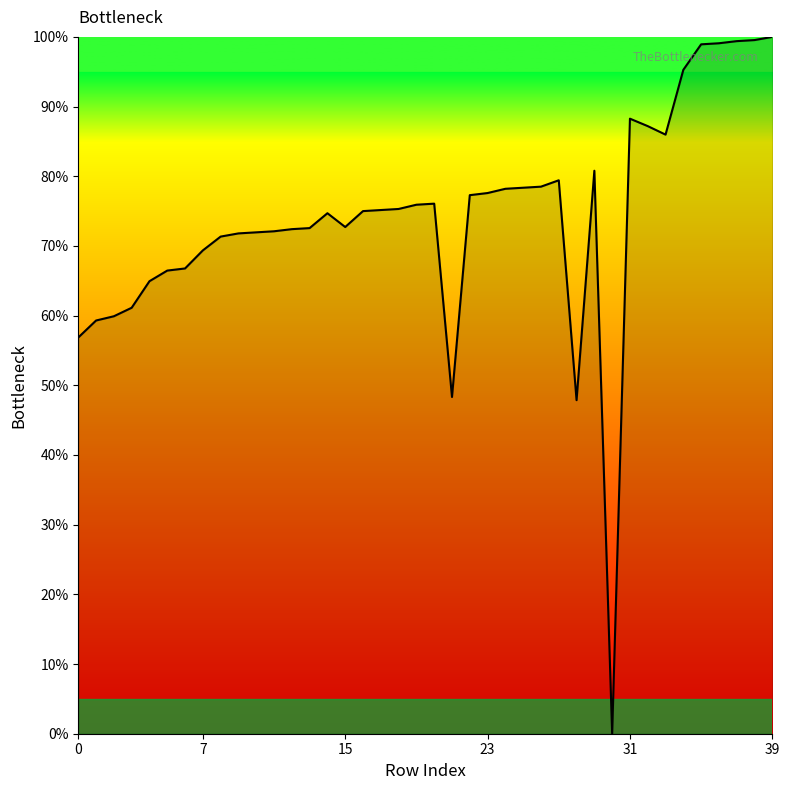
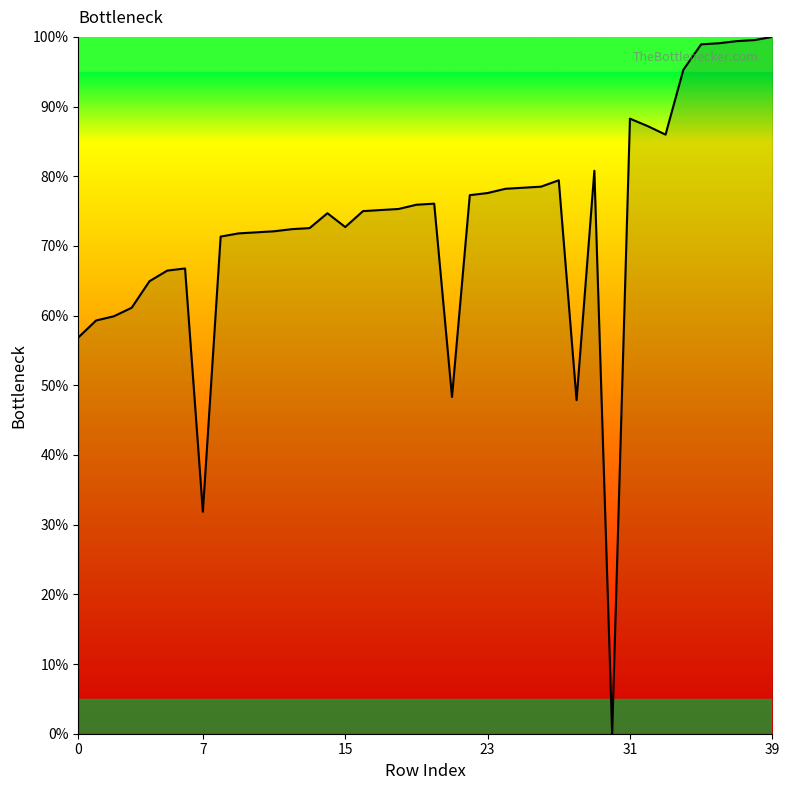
  {
    "0": "57%",
-   "7": "69%",
+   "7": "32%",
    "15": "73%",
    "23": "78%",
    "31": "88%",
    "39": "100%"
  }
